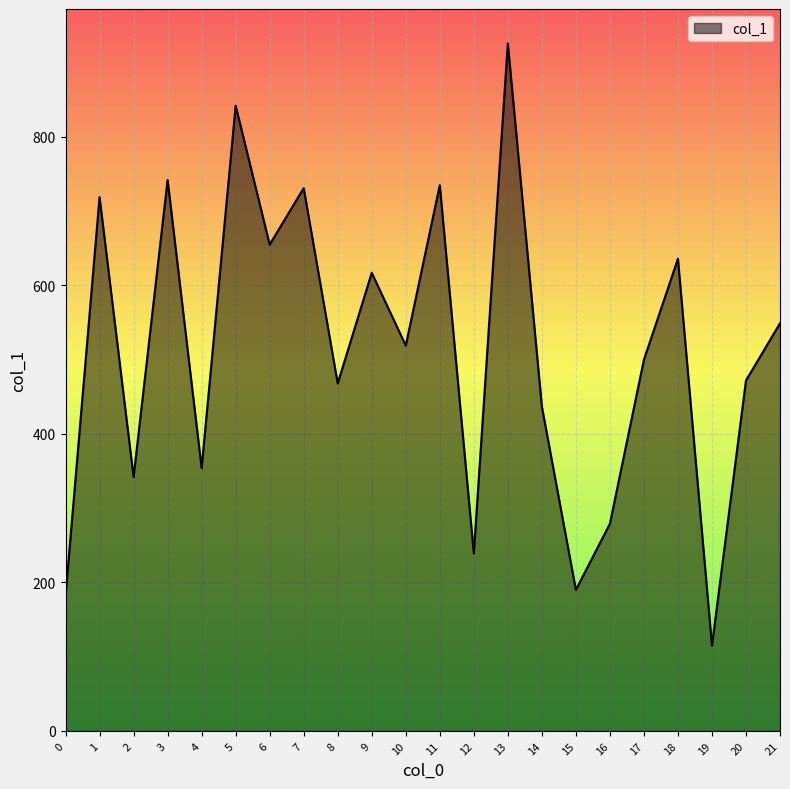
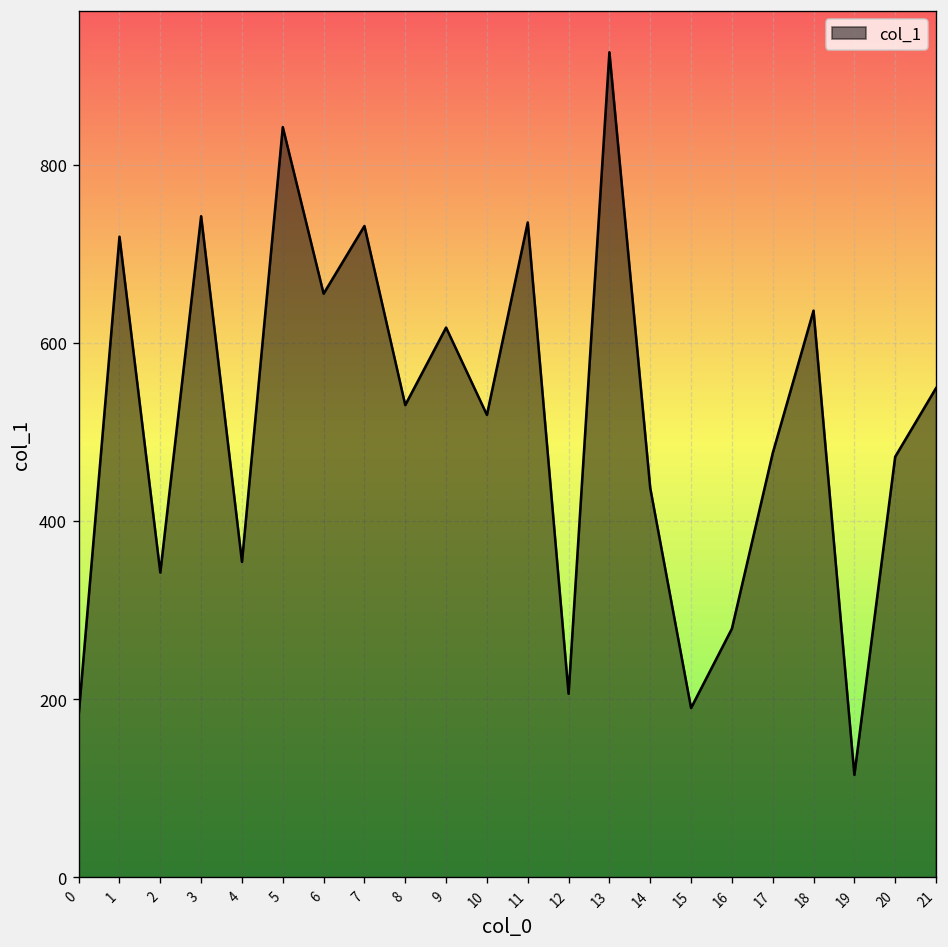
  {
    "0": 180,
    "1": 720,
    "2": 340,
    "3": 740,
    "4": 350,
    "5": 840,
    "6": 660,
    "7": 730,
-   "8": 470,
+   "8": 530,
    "9": 620,
    "10": 520,
    "11": 740,
-   "12": 240,
+   "12": 210,
    "13": 930,
    "14": 440,
    "15": 190,
    "16": 280,
-   "17": 500,
+   "17": 480,
    "18": 640,
    "19": 120,
    "20": 470,
    "21": 550
  }
